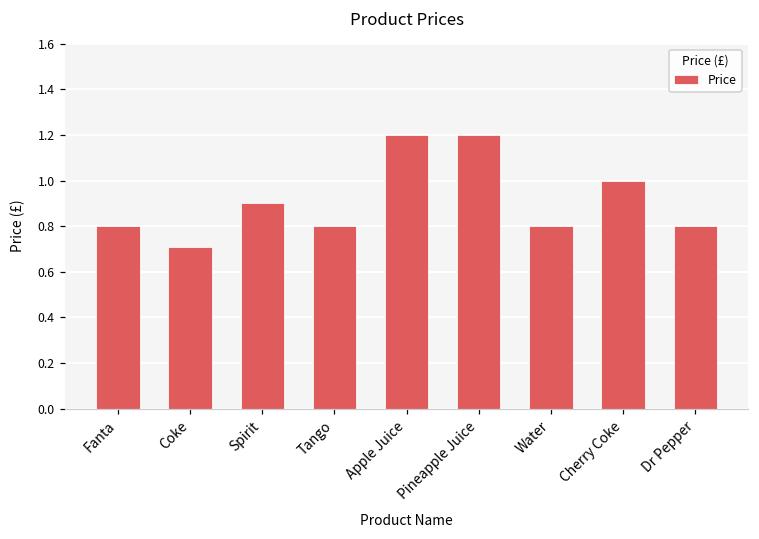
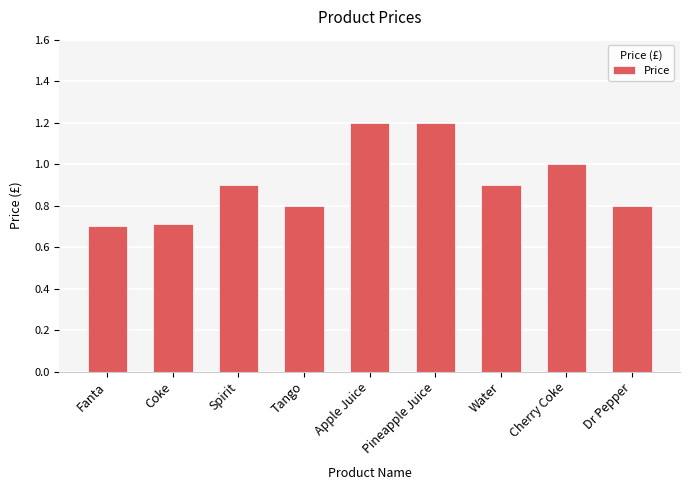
  {
-   "Fanta": 0.8,
+   "Fanta": 0.7,
    "Coke": 0.7,
    "Spirit": 0.9,
    "Tango": 0.8,
    "Apple Juice": 1.2,
    "Pineapple Juice": 1.2,
-   "Water": 0.8,
+   "Water": 0.9,
    "Cherry Coke": 1.0,
    "Dr Pepper": 0.8
  }
